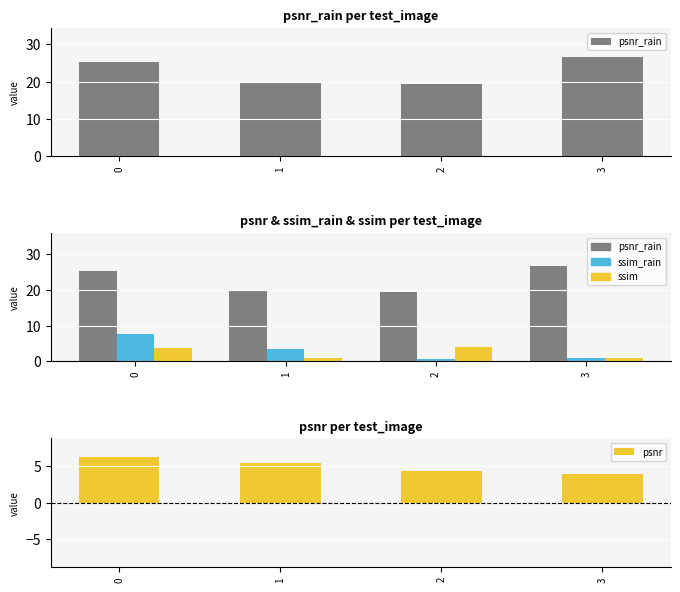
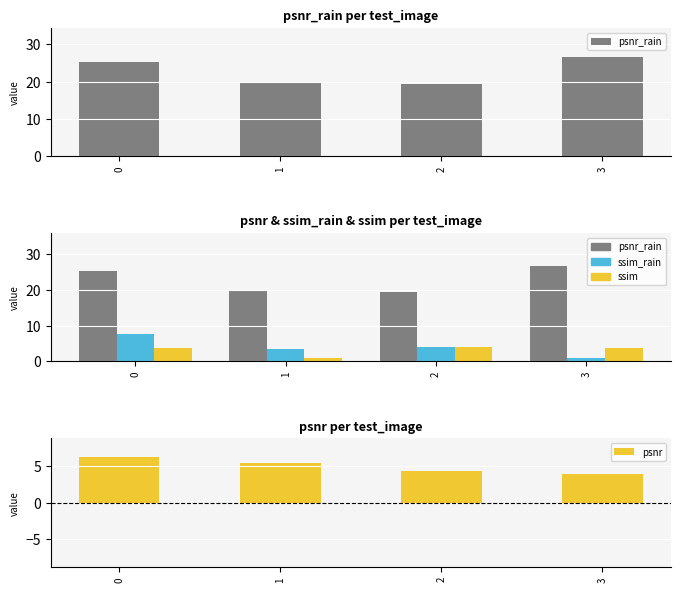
  {
    "psnr_rain per test_image": {
      "0": 25,
      "1": 20,
      "2": 19,
      "3": 26
    },
    "psnr & ssim_rain & ssim per test_image": {
      "psnr_rain": {
        "0": 25,
        "1": 20,
        "2": 19,
        "3": 26
      },
      "ssim_rain": {
        "0": 8,
        "1": 4,
-       "2": 1,
+       "2": 4,
        "3": 1
      },
      "ssim": {
        "0": 4,
        "1": 1,
        "2": 4,
-       "3": 1
+       "3": 4
      }
    },
    "psnr per test_image": {
      "0": 6,
      "1": 5,
      "2": 4,
      "3": 4
    }
  }
